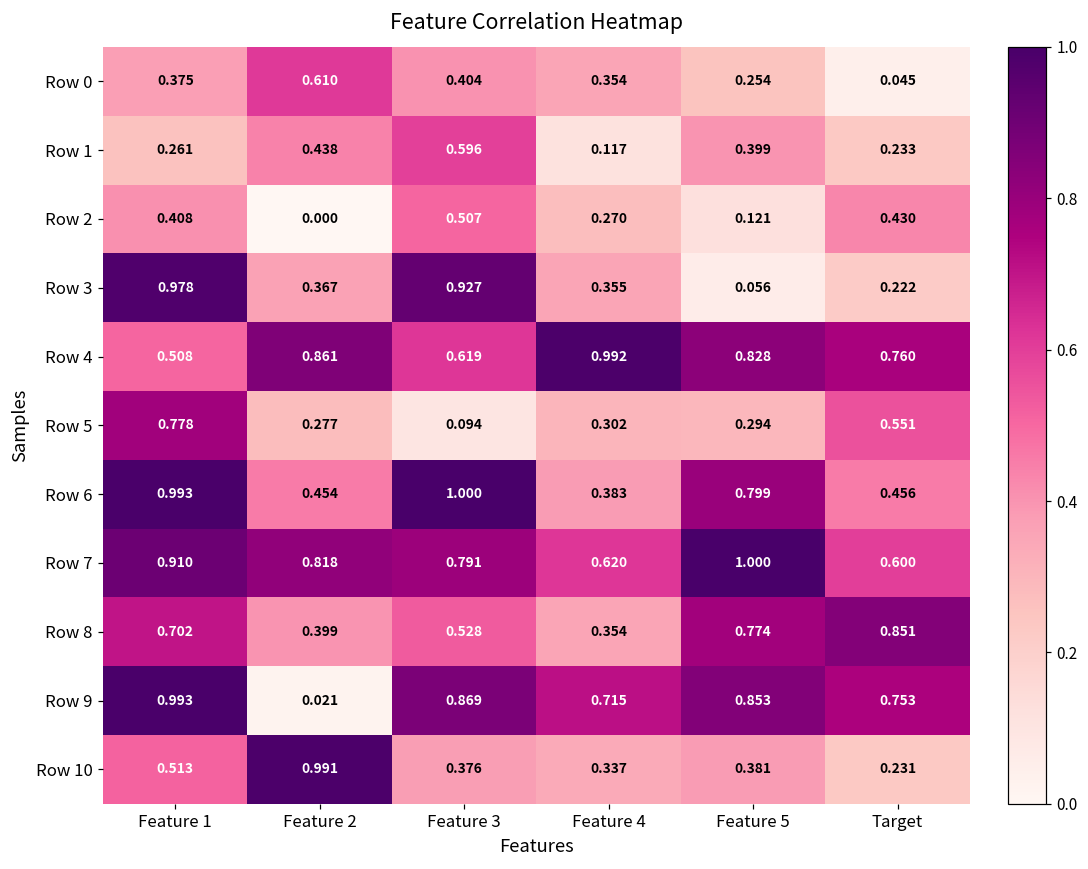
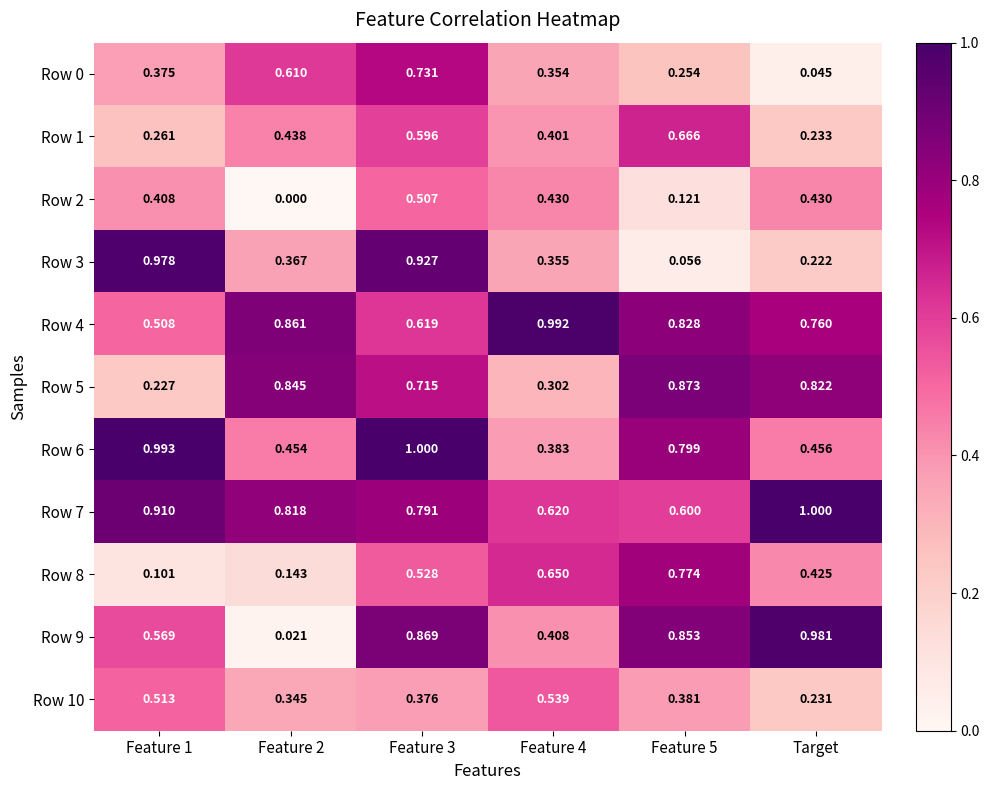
  {
    "Row 0": {
      "Feature 1": 0.375,
      "Feature 2": 0.610,
-     "Feature 3": 0.404,
+     "Feature 3": 0.731,
      "Feature 4": 0.354,
      "Feature 5": 0.254,
      "Target": 0.045
    },
    "Row 1": {
      "Feature 1": 0.261,
      "Feature 2": 0.438,
      "Feature 3": 0.596,
-     "Feature 4": 0.117,
-     "Feature 5": 0.399,
+     "Feature 4": 0.401,
+     "Feature 5": 0.666,
      "Target": 0.233
    },
    "Row 2": {
      "Feature 1": 0.408,
      "Feature 2": 0.000,
      "Feature 3": 0.507,
-     "Feature 4": 0.270,
+     "Feature 4": 0.430,
      "Feature 5": 0.121,
      "Target": 0.430
    },
    "Row 3": {
      "Feature 1": 0.978,
      "Feature 2": 0.367,
      "Feature 3": 0.927,
      "Feature 4": 0.355,
      "Feature 5": 0.056,
      "Target": 0.222
    },
    "Row 4": {
      "Feature 1": 0.508,
      "Feature 2": 0.861,
      "Feature 3": 0.619,
      "Feature 4": 0.992,
      "Feature 5": 0.828,
      "Target": 0.760
    },
    "Row 5": {
-     "Feature 1": 0.778,
-     "Feature 2": 0.277,
-     "Feature 3": 0.094,
+     "Feature 1": 0.227,
+     "Feature 2": 0.845,
+     "Feature 3": 0.715,
      "Feature 4": 0.302,
-     "Feature 5": 0.294,
-     "Target": 0.551
+     "Feature 5": 0.873,
+     "Target": 0.822
    },
    "Row 6": {
      "Feature 1": 0.993,
      "Feature 2": 0.454,
      "Feature 3": 1.000,
      "Feature 4": 0.383,
      "Feature 5": 0.799,
      "Target": 0.456
    },
    "Row 7": {
      "Feature 1": 0.910,
      "Feature 2": 0.818,
      "Feature 3": 0.791,
      "Feature 4": 0.620,
-     "Feature 5": 1.000,
-     "Target": 0.600
+     "Feature 5": 0.600,
+     "Target": 1.000
    },
    "Row 8": {
-     "Feature 1": 0.702,
-     "Feature 2": 0.399,
+     "Feature 1": 0.101,
+     "Feature 2": 0.143,
      "Feature 3": 0.528,
-     "Feature 4": 0.354,
+     "Feature 4": 0.650,
      "Feature 5": 0.774,
-     "Target": 0.851
+     "Target": 0.425
    },
    "Row 9": {
-     "Feature 1": 0.993,
+     "Feature 1": 0.569,
      "Feature 2": 0.021,
      "Feature 3": 0.869,
-     "Feature 4": 0.715,
+     "Feature 4": 0.408,
      "Feature 5": 0.853,
-     "Target": 0.753
+     "Target": 0.981
    },
    "Row 10": {
      "Feature 1": 0.513,
-     "Feature 2": 0.991,
+     "Feature 2": 0.345,
      "Feature 3": 0.376,
-     "Feature 4": 0.337,
+     "Feature 4": 0.539,
      "Feature 5": 0.381,
      "Target": 0.231
    }
  }
